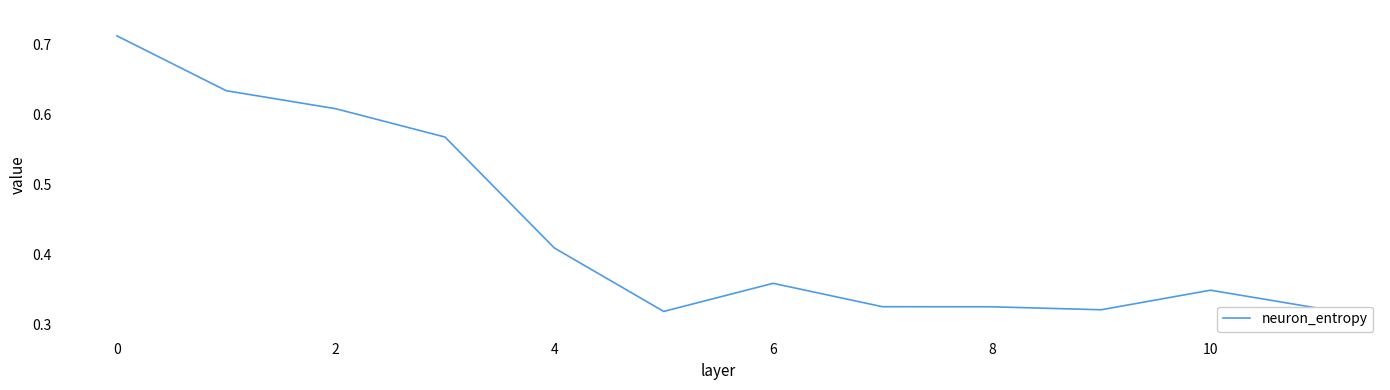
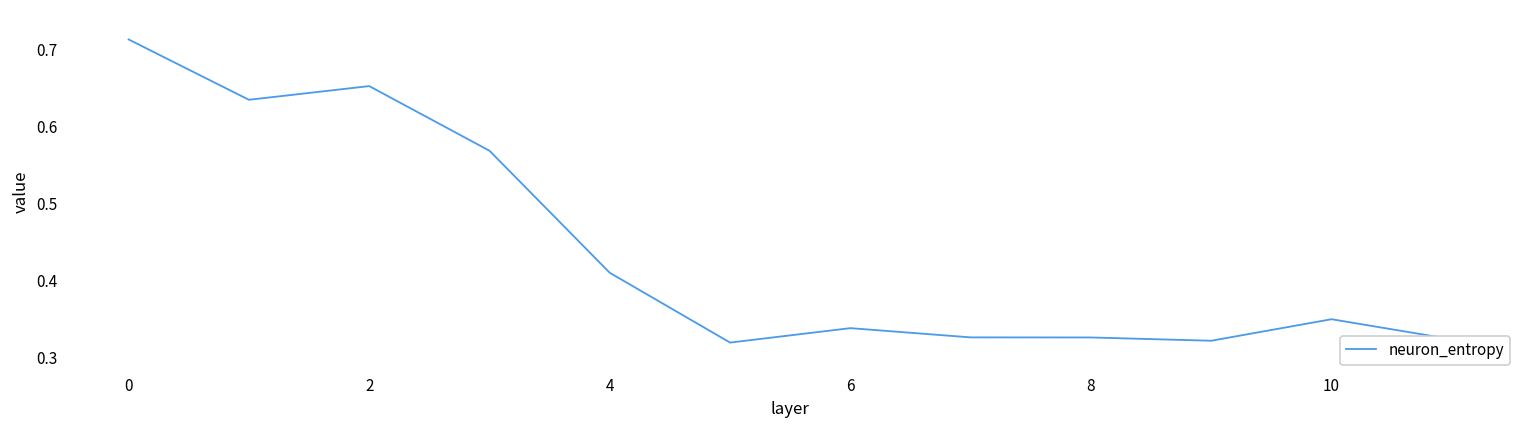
  {
    "0": 0.71,
-   "2": 0.61,
+   "2": 0.65,
    "4": 0.41,
-   "6": 0.36,
+   "6": 0.34,
    "8": 0.33,
    "10": 0.35
  }
